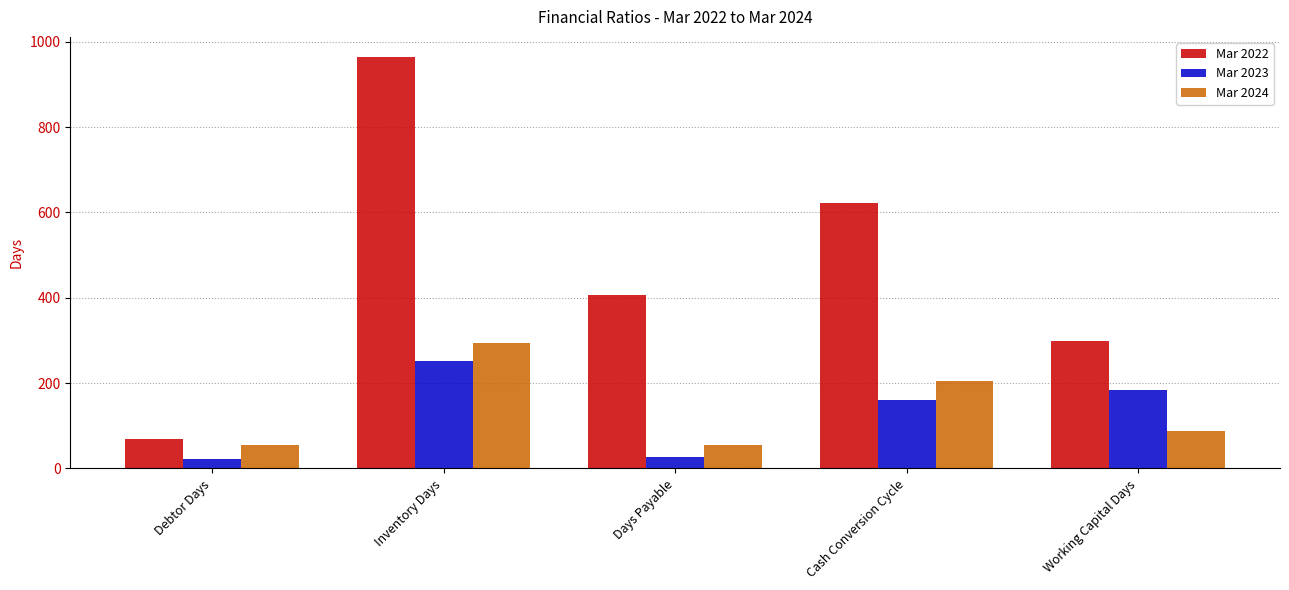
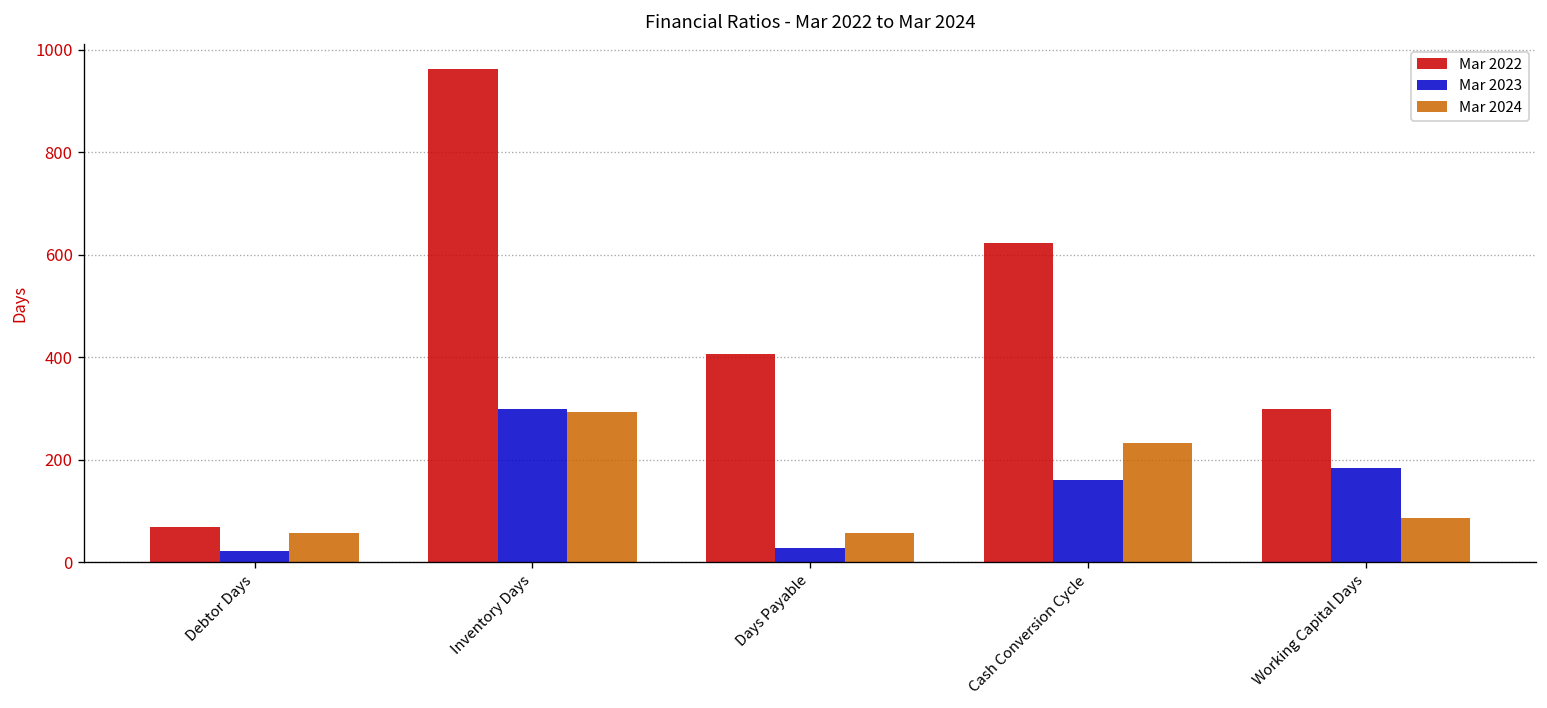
  {
    "Mar 2022": {
      "Debtor Days": 70,
      "Inventory Days": 960,
      "Days Payable": 410,
      "Cash Conversion Cycle": 620,
      "Working Capital Days": 300
    },
    "Mar 2023": {
      "Debtor Days": 20,
-     "Inventory Days": 250,
+     "Inventory Days": 300,
      "Days Payable": 30,
      "Cash Conversion Cycle": 160,
      "Working Capital Days": 180
    },
    "Mar 2024": {
      "Debtor Days": 60,
      "Inventory Days": 290,
      "Days Payable": 60,
-     "Cash Conversion Cycle": 210,
+     "Cash Conversion Cycle": 230,
      "Working Capital Days": 90
    }
  }
